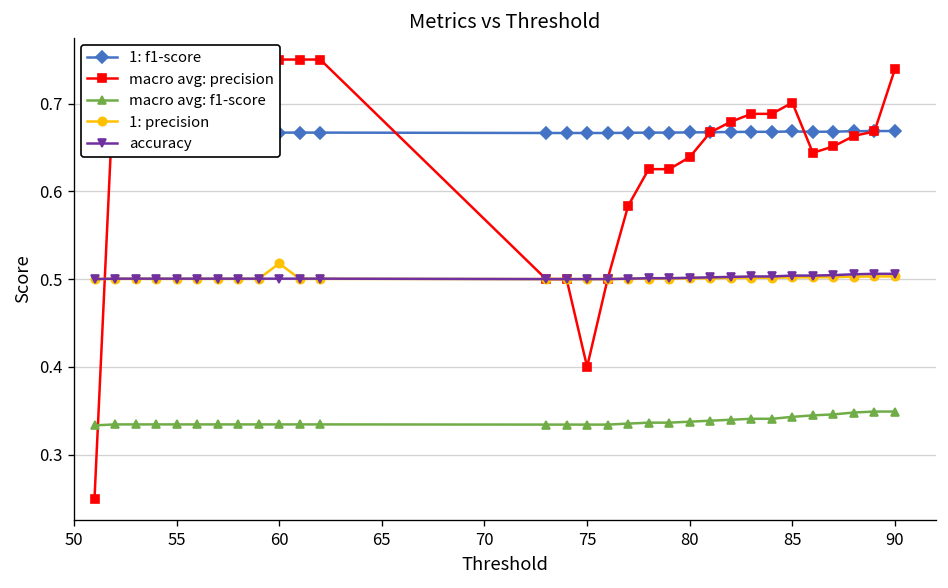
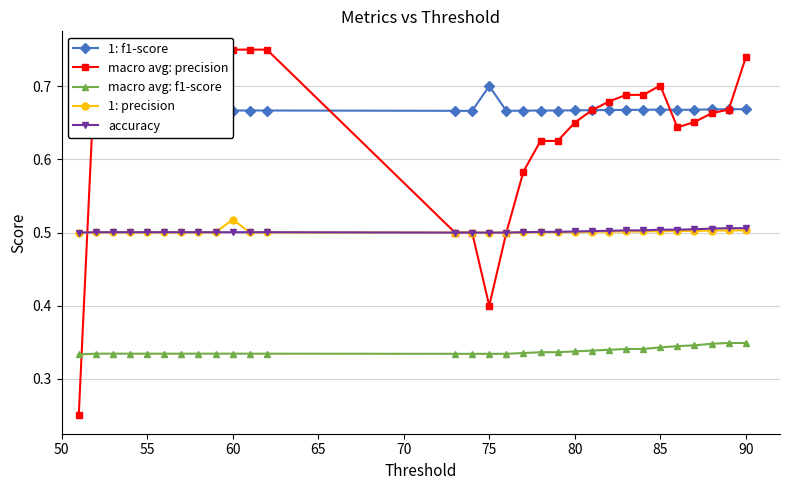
  {
    "1: f1-score": {
-     "75": 0.67,
+     "75": 0.70,
      "80": 0.67,
      "85": 0.67,
      "90": 0.67
    },
    "macro avg: precision": {
      "75": 0.40,
-     "80": 0.64,
+     "80": 0.65,
      "85": 0.70,
      "90": 0.74
    },
    "macro avg: f1-score": {
      "55": 0.33,
      "60": 0.33,
      "75": 0.33,
      "80": 0.34,
      "85": 0.34,
      "90": 0.35
    },
    "1: precision": {
      "60": 0.52
    },
    "accuracy": {
      "60": 0.50
    }
  }
